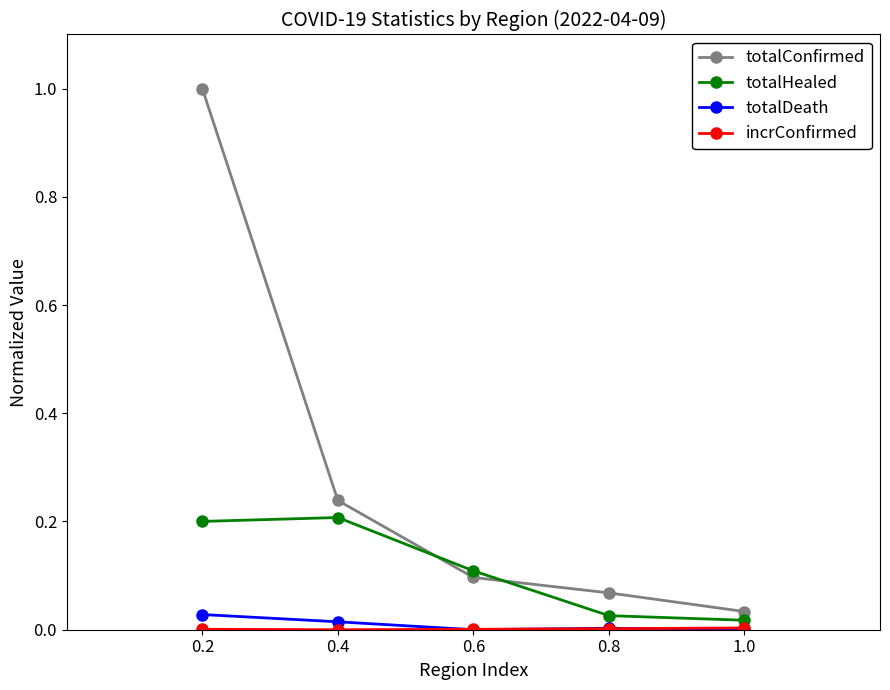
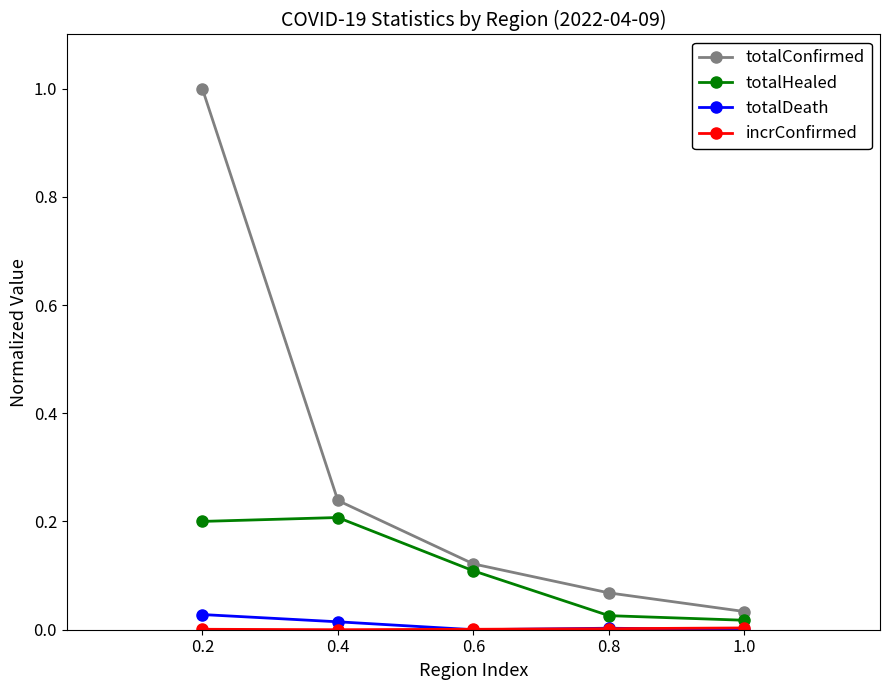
  {
    "totalConfirmed": {
      "0.2": 1.00,
      "0.4": 0.24,
-     "0.6": 0.10,
+     "0.6": 0.12,
      "0.8": 0.07,
      "1.0": 0.03
    },
    "totalHealed": {
      "0.2": 0.20,
      "0.4": 0.21,
      "0.6": 0.11,
      "0.8": 0.03,
      "1.0": 0.02
    },
    "totalDeath": {
      "0.2": 0.03,
      "0.4": 0.01
    },
    "incrConfirmed": {
      "0.2": 0.00,
      "0.4": 0.00
    }
  }
